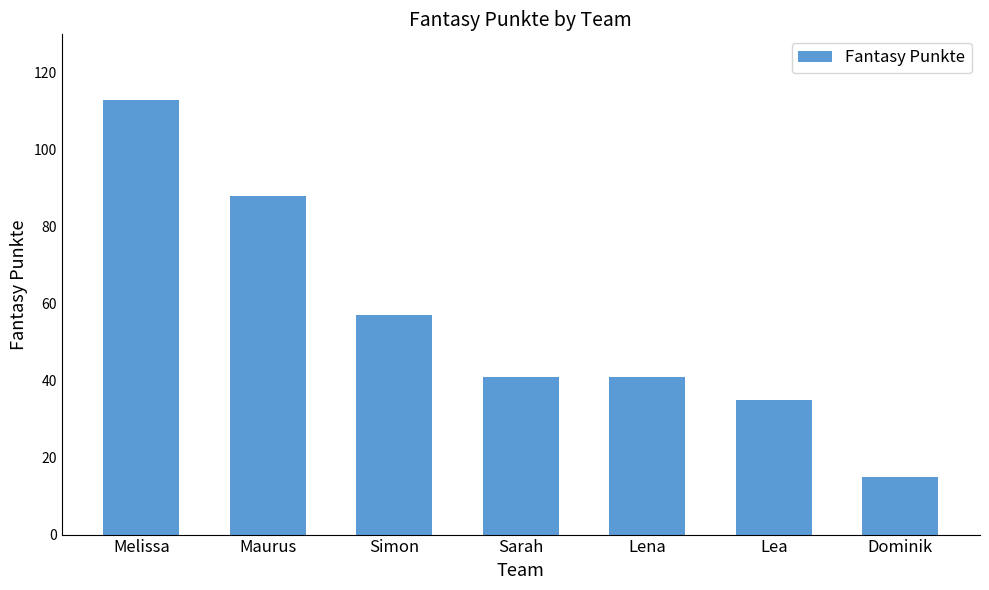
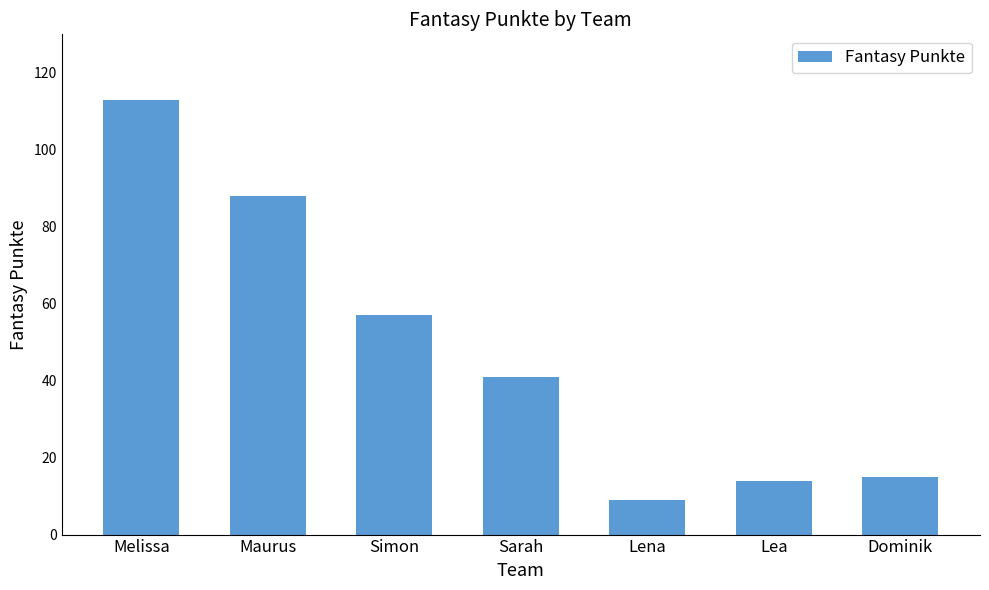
  {
    "Melissa": 113,
    "Maurus": 88,
    "Simon": 57,
    "Sarah": 41,
-   "Lena": 41,
-   "Lea": 35,
+   "Lena": 9,
+   "Lea": 14,
    "Dominik": 15
  }
